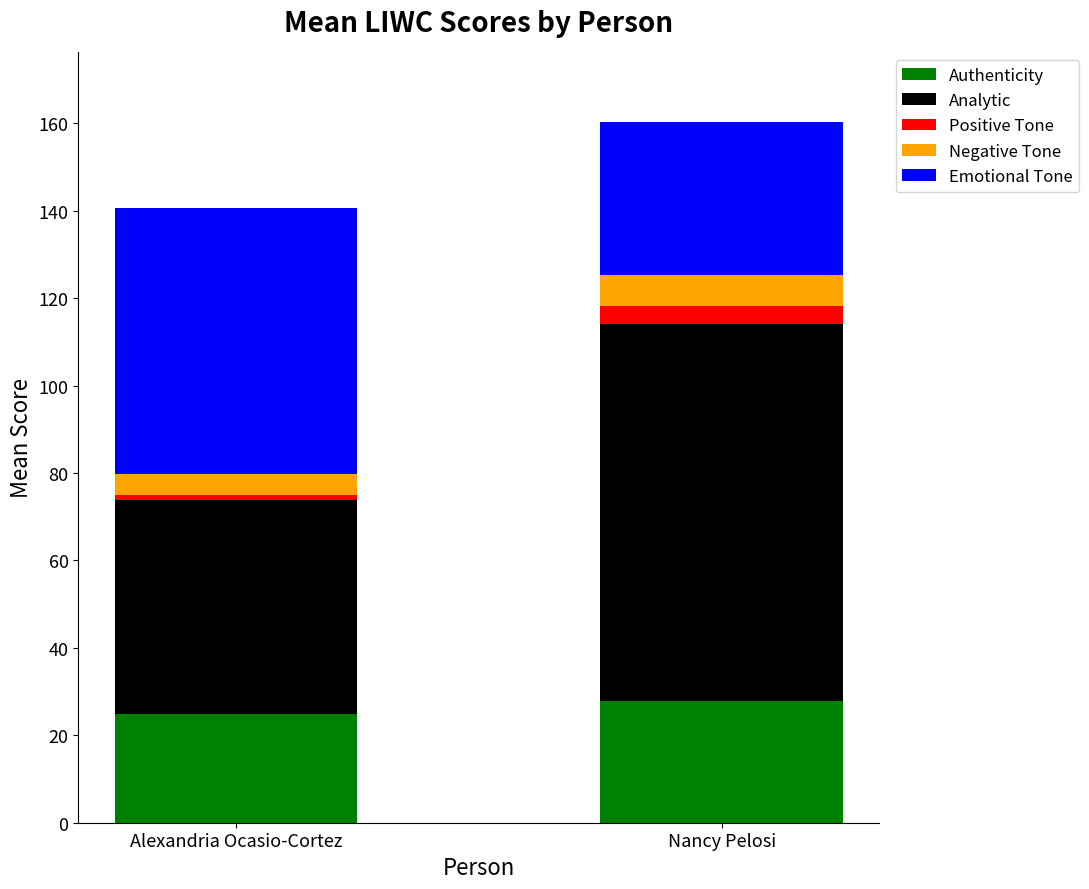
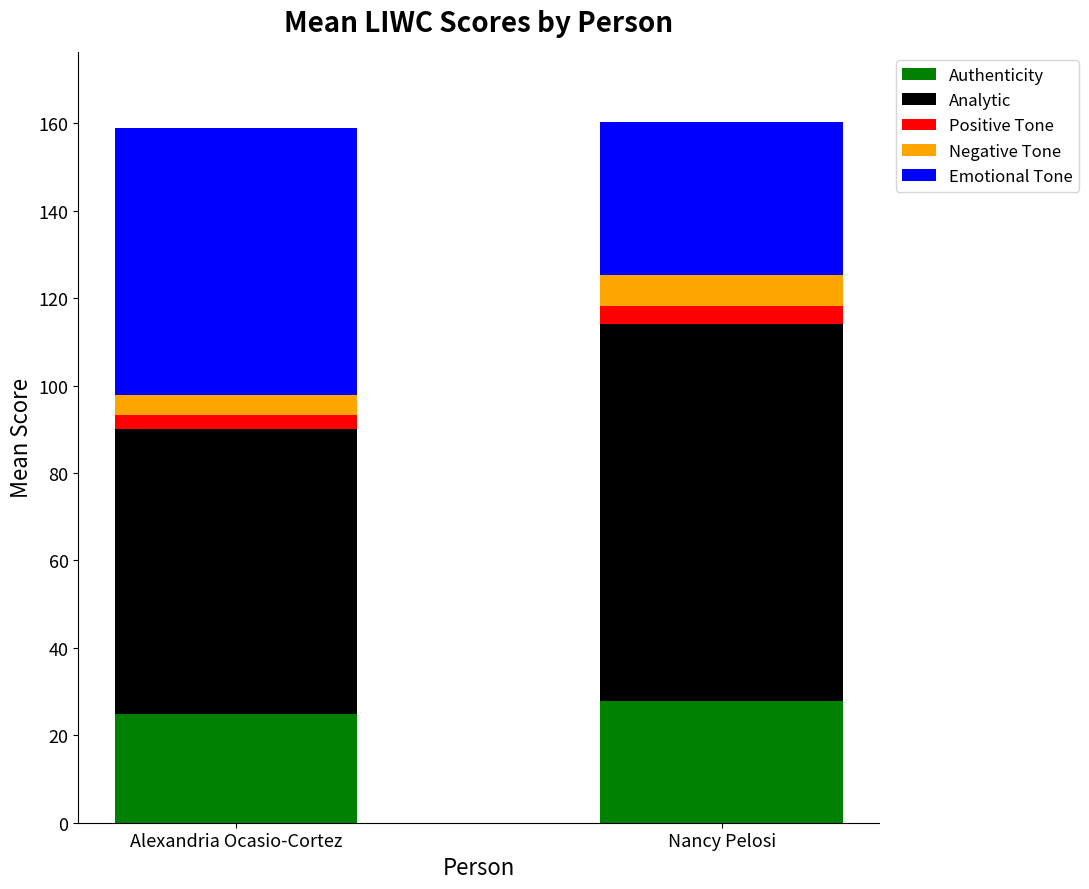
  {
    "Authenticity": {
      "Alexandria Ocasio-Cortez": 25,
      "Nancy Pelosi": 28
    },
    "Analytic": {
-     "Alexandria Ocasio-Cortez": 49,
+     "Alexandria Ocasio-Cortez": 65,
      "Nancy Pelosi": 86
    },
    "Positive Tone": {
-     "Alexandria Ocasio-Cortez": 1,
+     "Alexandria Ocasio-Cortez": 3,
      "Nancy Pelosi": 4
    },
    "Negative Tone": {
      "Alexandria Ocasio-Cortez": 5,
      "Nancy Pelosi": 7
    },
    "Emotional Tone": {
      "Alexandria Ocasio-Cortez": 61,
      "Nancy Pelosi": 35
    }
  }
